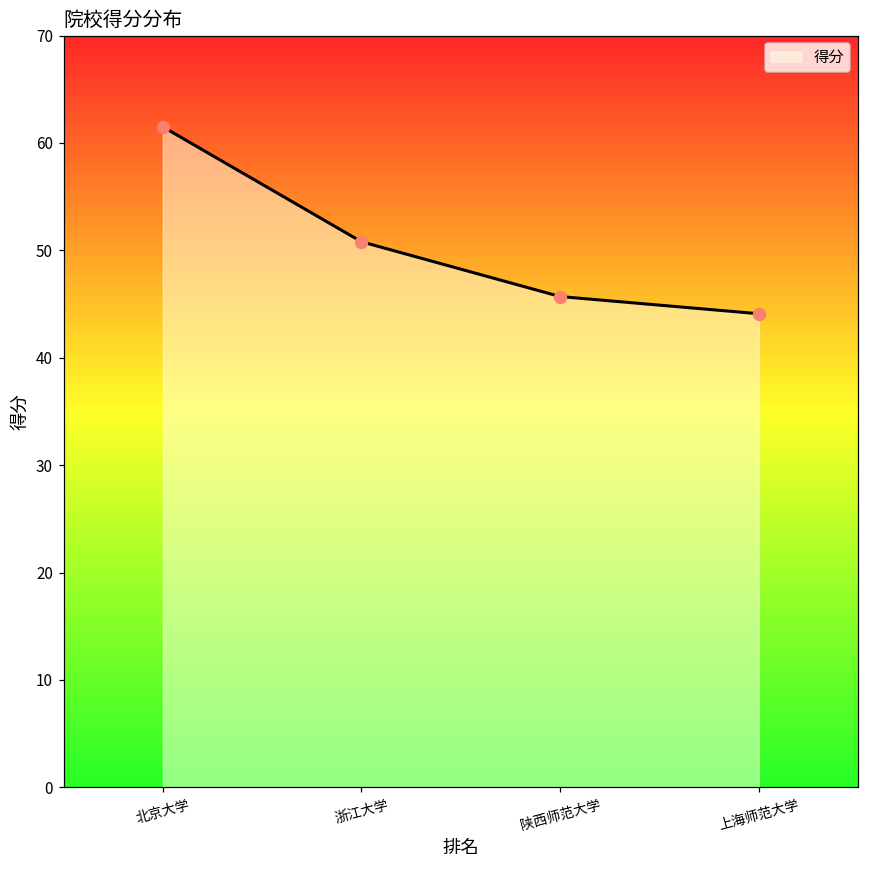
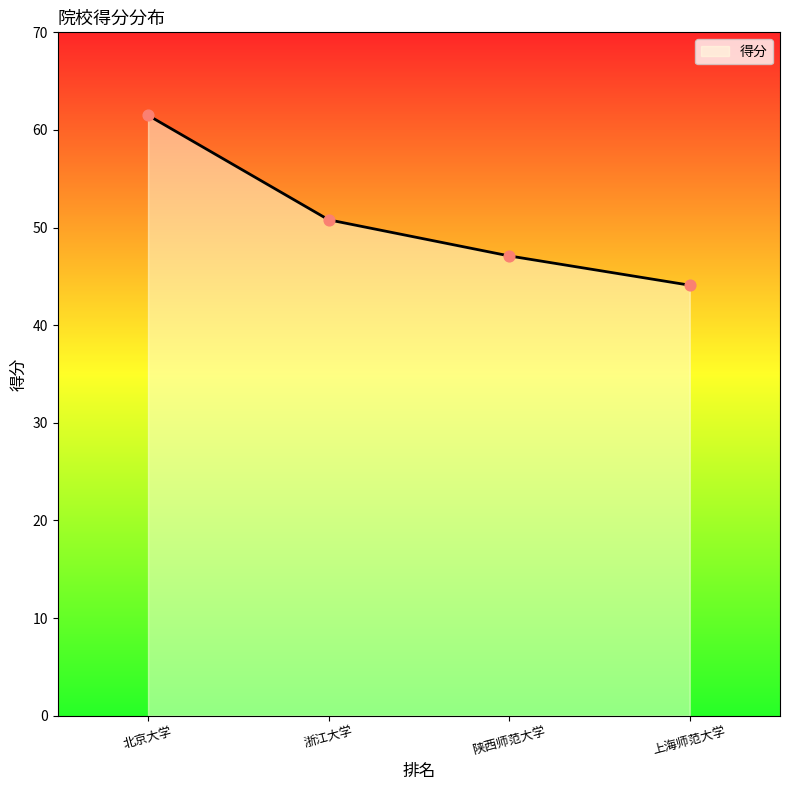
  {
    "北京大学": 62,
    "浙江大学": 51,
-   "陕西师范大学": 46,
+   "陕西师范大学": 47,
    "上海师范大学": 44
  }
